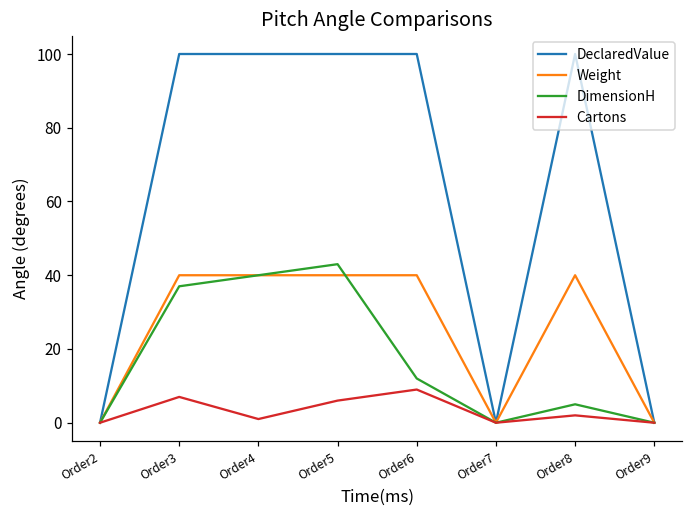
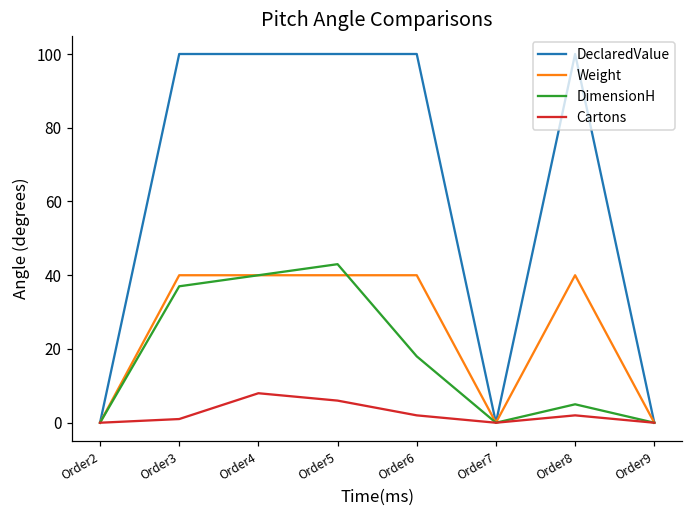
  {
    "DeclaredValue": {
      "Order3": 100,
      "Order4": 100,
      "Order5": 100,
      "Order6": 100
    },
    "Weight": {
      "Order3": 40,
      "Order5": 40,
      "Order6": 40,
      "Order8": 40
    },
    "DimensionH": {
      "Order3": 37,
      "Order5": 43,
-     "Order6": 12,
+     "Order6": 18,
      "Order8": 5
    },
    "Cartons": {
-     "Order3": 7,
-     "Order4": 1,
+     "Order3": 1,
+     "Order4": 8,
      "Order5": 6,
-     "Order6": 9,
+     "Order6": 2,
      "Order8": 2
    }
  }
